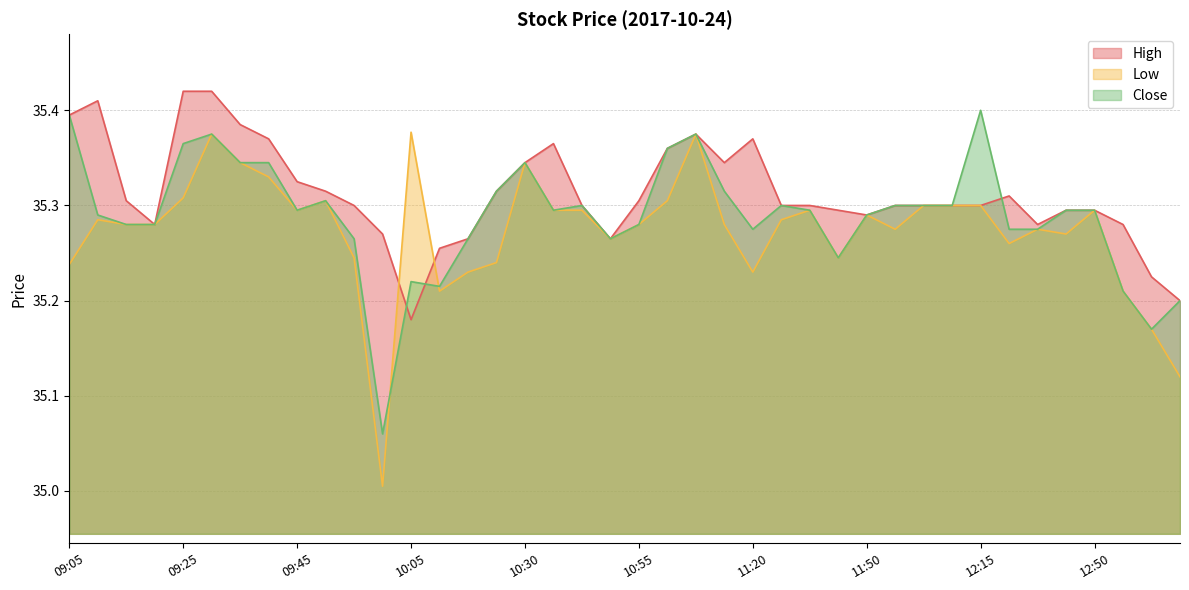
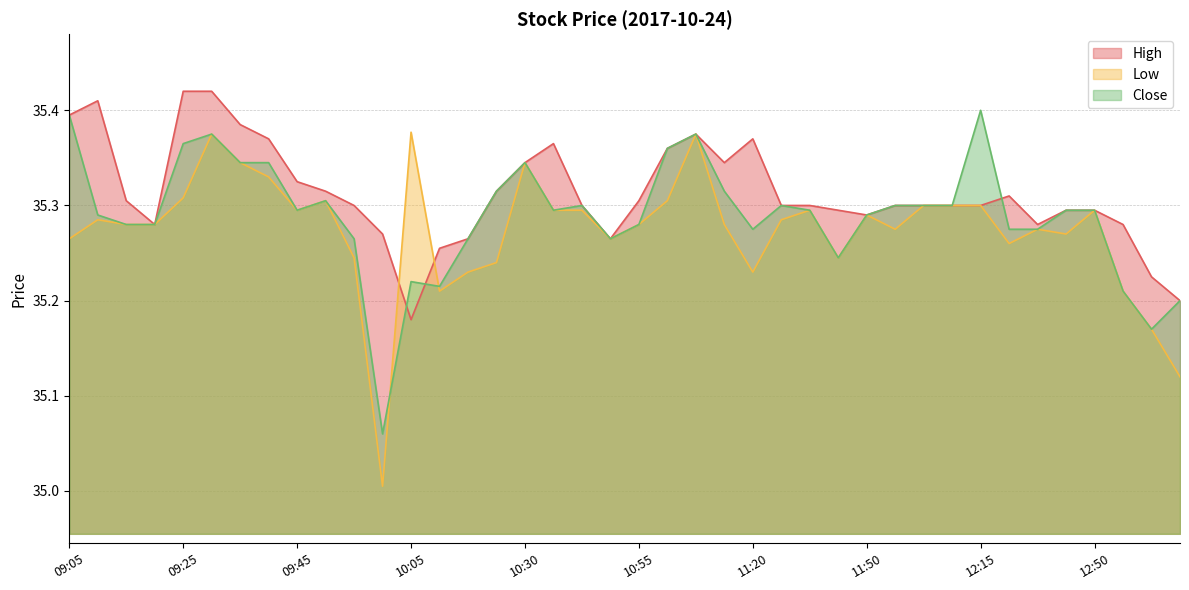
  {
    "High": {
      "09:25": 35.42,
      "09:45": 35.33,
      "10:05": 35.18,
      "10:55": 35.31,
      "11:20": 35.37
    },
    "Low": {
-     "09:05": 35.24,
+     "09:05": 35.27,
      "09:25": 35.31,
      "10:05": 35.38,
      "11:20": 35.23
    },
    "Close": {
      "09:25": 35.37,
      "10:05": 35.22,
      "11:20": 35.28,
      "12:15": 35.40
    }
  }
